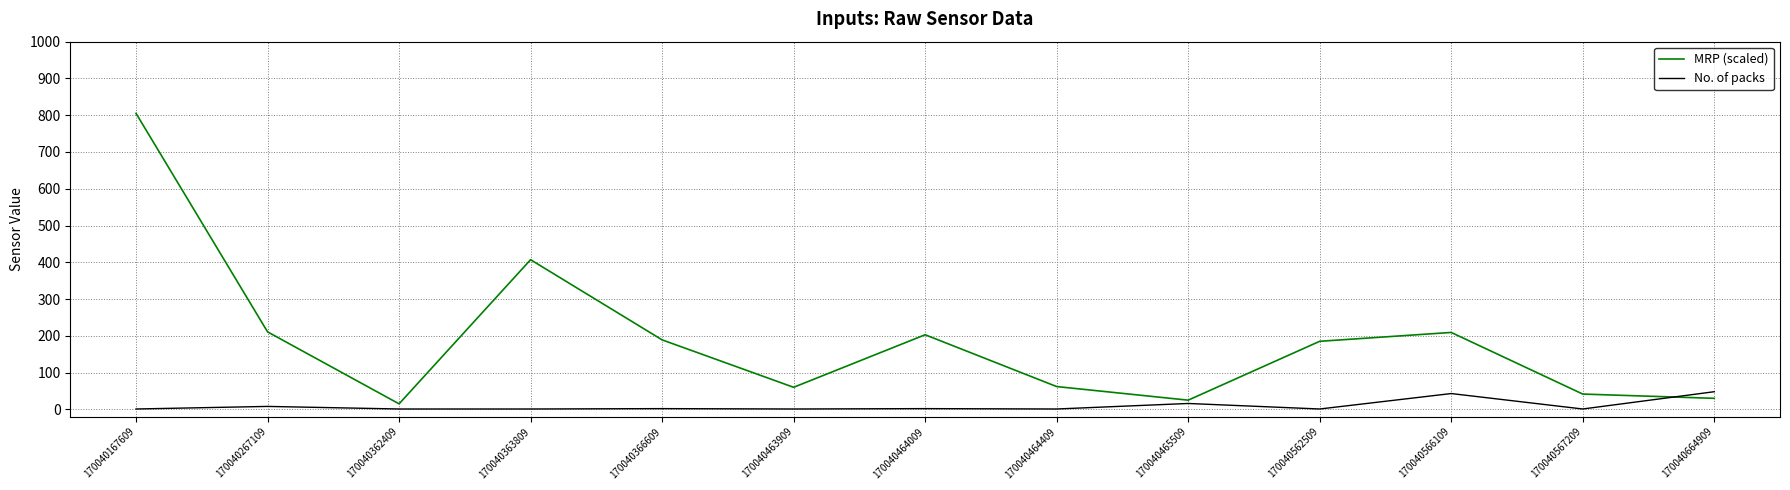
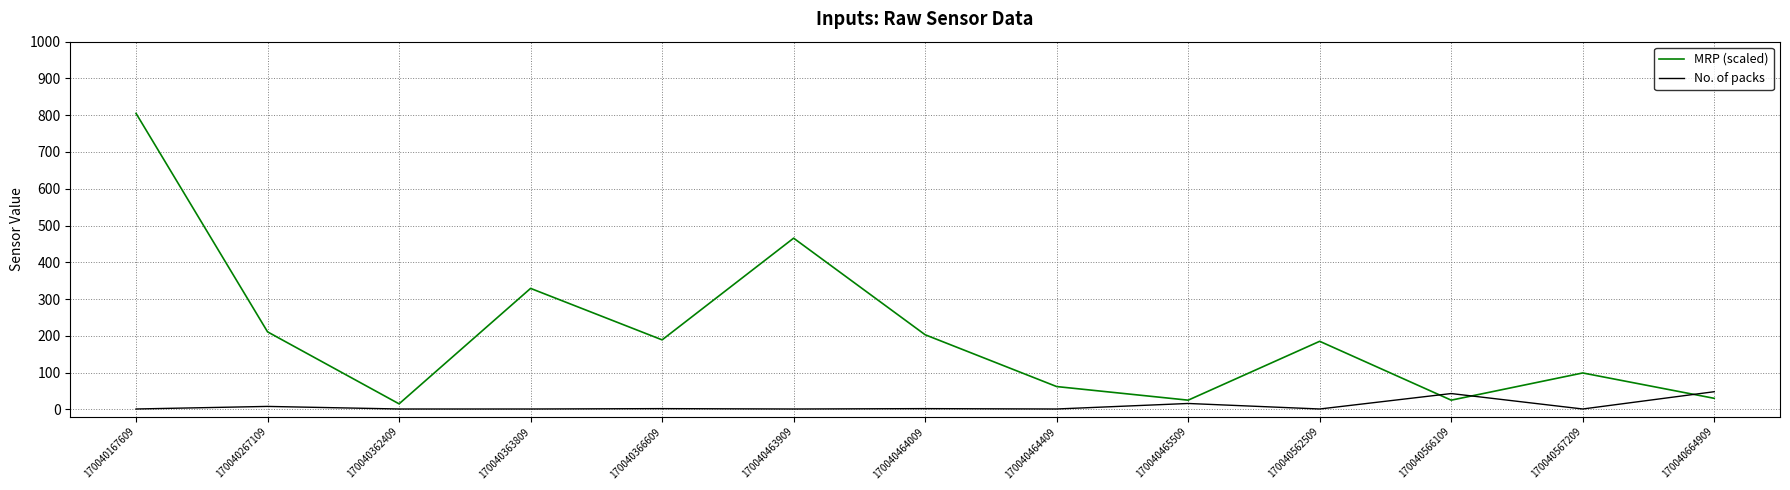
  {
    "MRP (scaled)": {
      "170040167609": 810,
      "170040267109": 210,
      "170040362409": 20,
-     "170040363809": 410,
+     "170040363809": 330,
      "170040366609": 190,
-     "170040463909": 60,
+     "170040463909": 470,
      "170040464009": 200,
      "170040464409": 60,
      "170040465509": 30,
      "170040562509": 190,
-     "170040566109": 210,
-     "170040567209": 40,
+     "170040566109": 30,
+     "170040567209": 100,
      "170040664909": 30
    },
    "No. of packs": {
      "170040167609": 0,
      "170040267109": 10,
      "170040362409": 0,
      "170040363809": 0,
      "170040366609": 0,
      "170040463909": 0,
      "170040464009": 0,
      "170040464409": 0,
      "170040465509": 20,
      "170040562509": 0,
      "170040566109": 40,
      "170040567209": 0,
      "170040664909": 50
    }
  }
